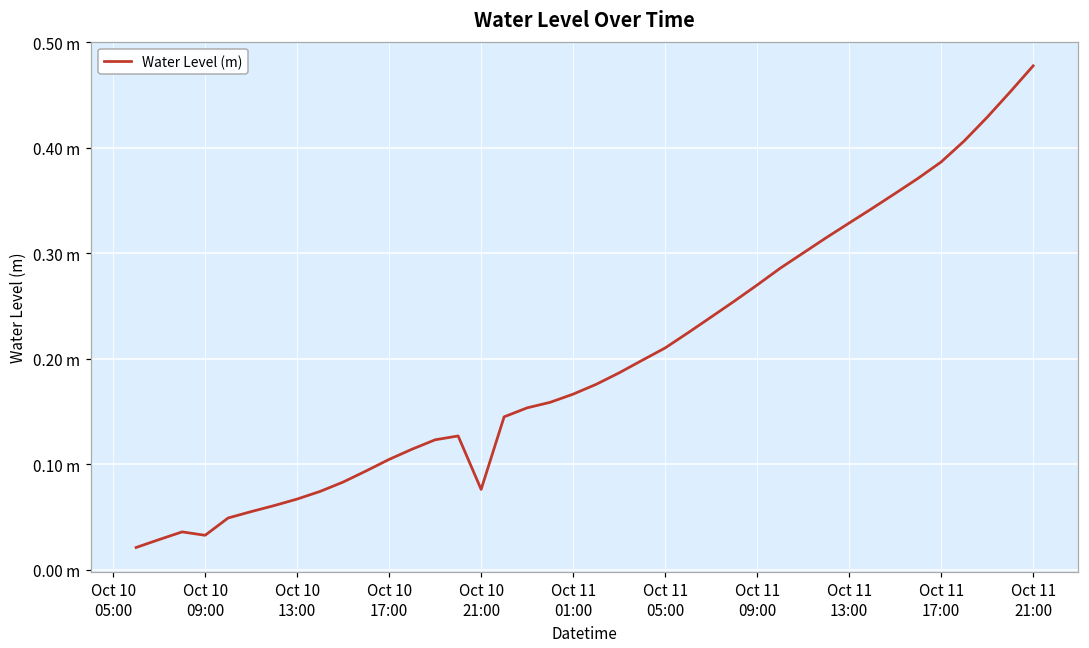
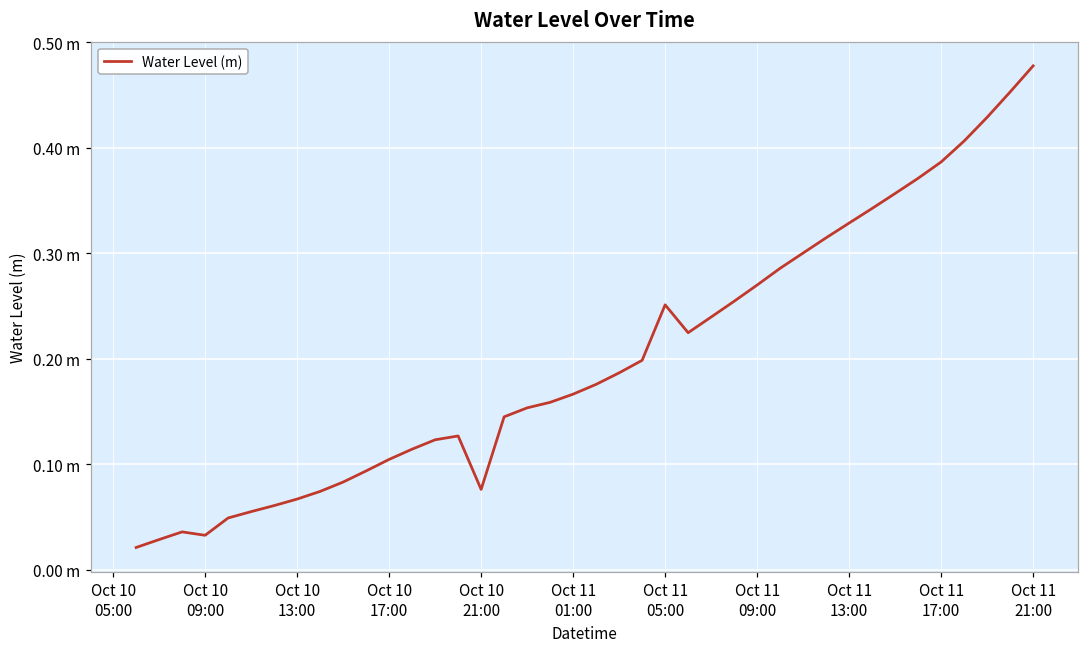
  {
    "Oct 10 09:00": "0.03 m",
    "Oct 10 13:00": "0.07 m",
    "Oct 10 17:00": "0.10 m",
    "Oct 10 21:00": "0.08 m",
    "Oct 11 01:00": "0.17 m",
-   "Oct 11 05:00": "0.21 m",
+   "Oct 11 05:00": "0.25 m",
    "Oct 11 09:00": "0.27 m",
    "Oct 11 13:00": "0.33 m",
    "Oct 11 17:00": "0.39 m",
    "Oct 11 21:00": "0.48 m"
  }
